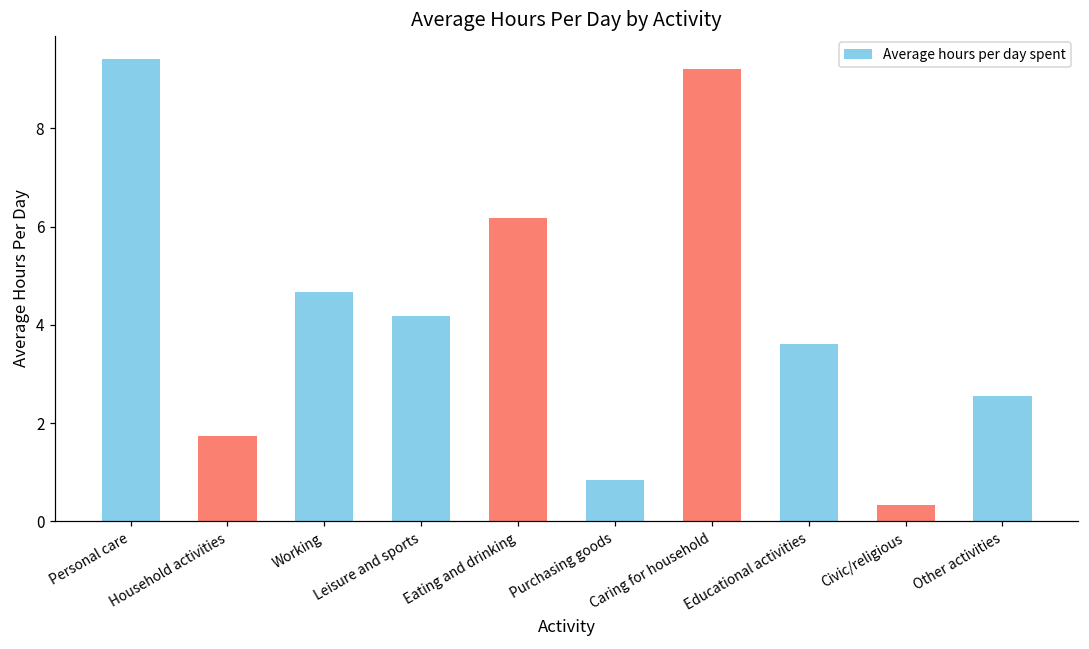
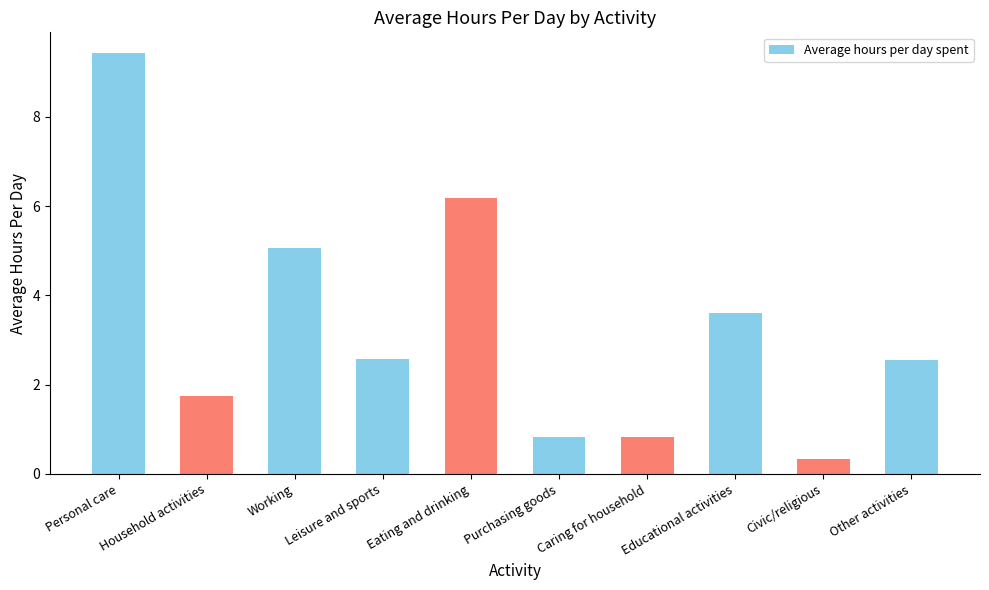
  {
    "Personal care": 9.4,
    "Household activities": 1.7,
-   "Working": 4.7,
-   "Leisure and sports": 4.2,
+   "Working": 5.1,
+   "Leisure and sports": 2.6,
    "Eating and drinking": 6.2,
    "Purchasing goods": 0.8,
-   "Caring for household": 9.2,
+   "Caring for household": 0.8,
    "Educational activities": 3.6,
    "Civic/religious": 0.3,
    "Other activities": 2.6
  }
